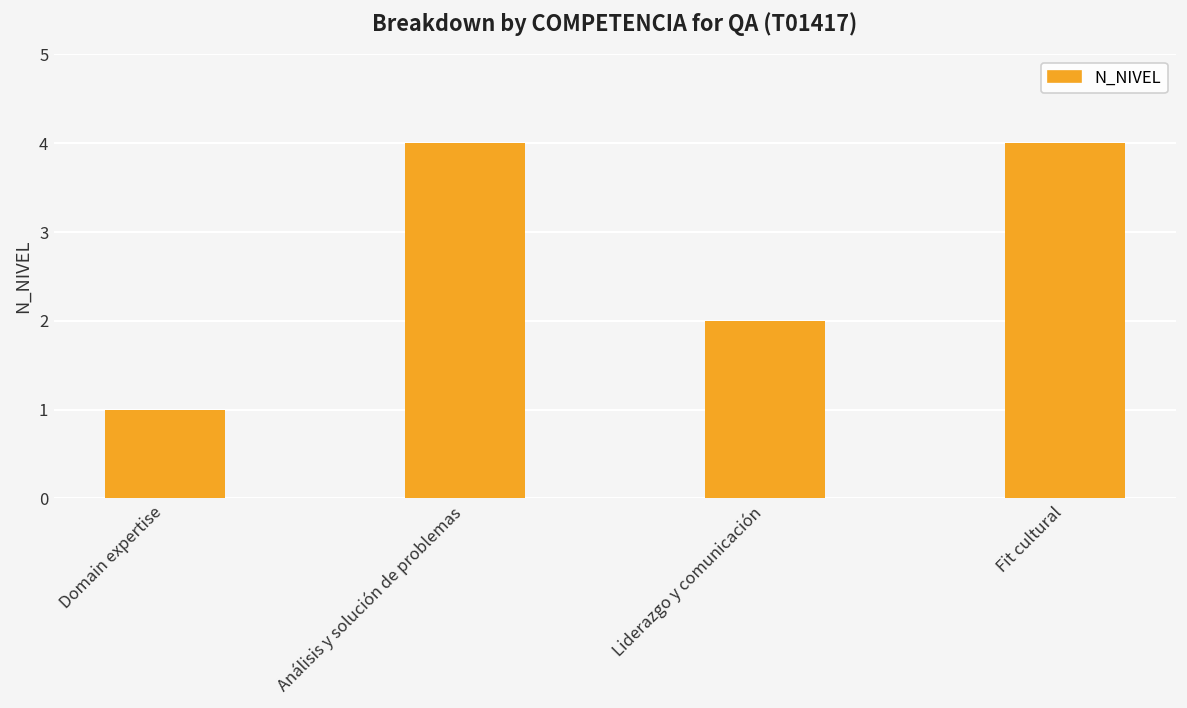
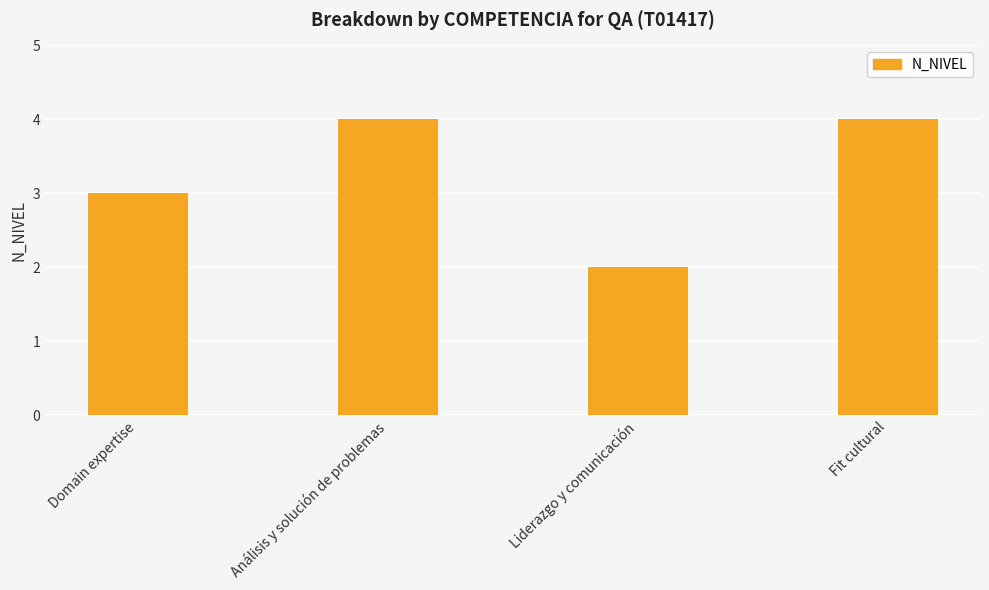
  {
-   "Domain expertise": 1,
+   "Domain expertise": 3,
    "Análisis y solución de problemas": 4,
    "Liderazgo y comunicación": 2,
    "Fit cultural": 4
  }
